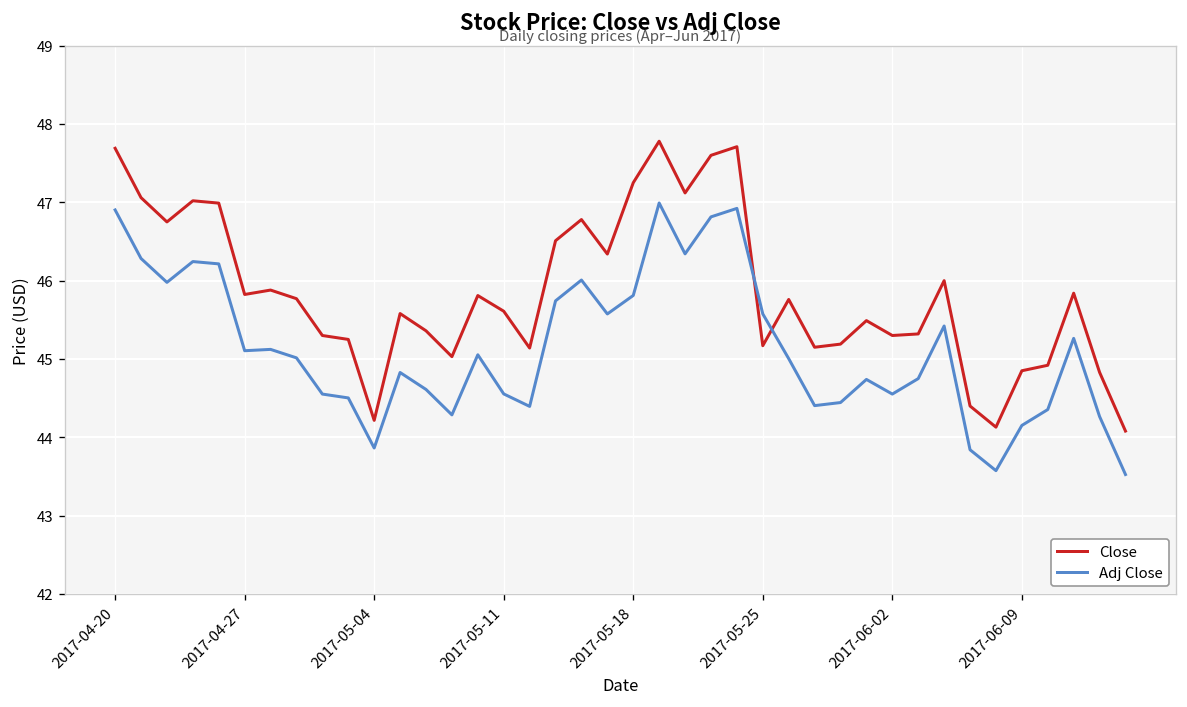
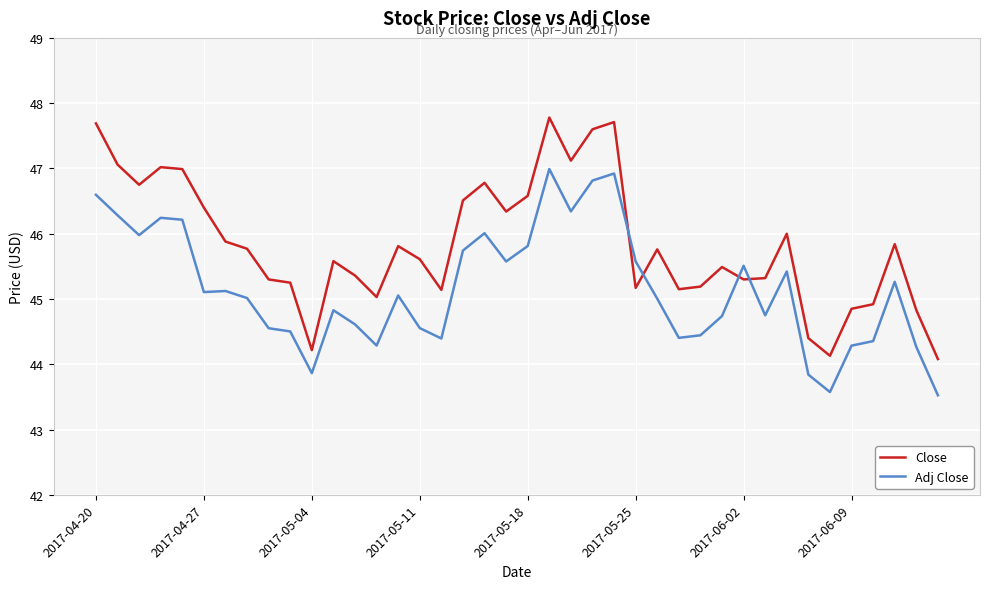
  {
    "Close": {
      "2017-04-20": 47.7,
-     "2017-04-27": 45.8,
+     "2017-04-27": 46.4,
      "2017-05-04": 44.2,
      "2017-05-11": 45.6,
-     "2017-05-18": 47.3,
+     "2017-05-18": 46.6,
      "2017-05-25": 45.2,
      "2017-06-02": 45.3,
      "2017-06-09": 44.8
    },
    "Adj Close": {
-     "2017-04-20": 46.9,
+     "2017-04-20": 46.6,
      "2017-04-27": 45.1,
      "2017-05-04": 43.9,
      "2017-05-11": 44.6,
      "2017-05-18": 45.8,
      "2017-05-25": 45.6,
-     "2017-06-02": 44.6,
-     "2017-06-09": 44.2
+     "2017-06-02": 45.5,
+     "2017-06-09": 44.3
    }
  }
